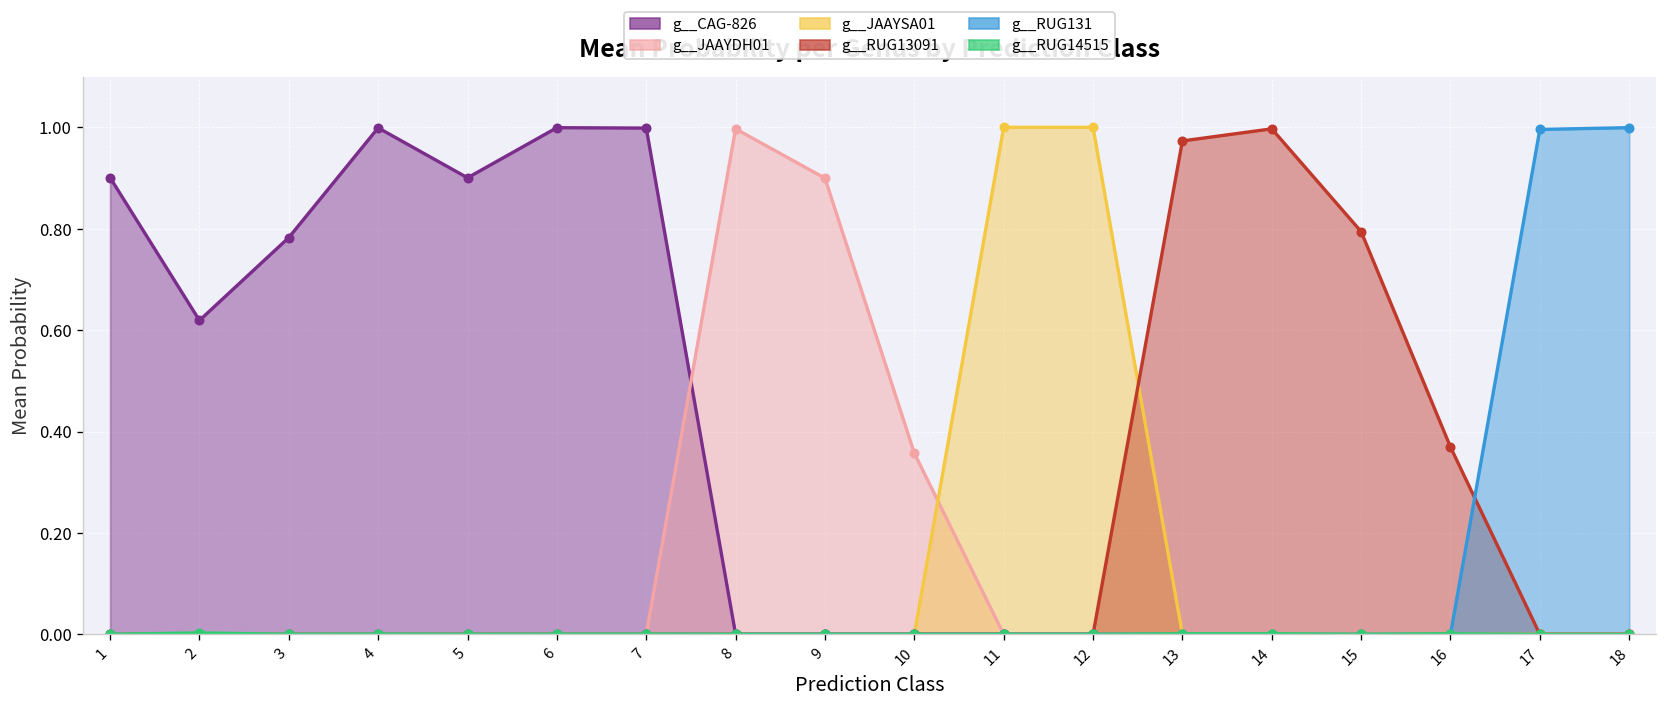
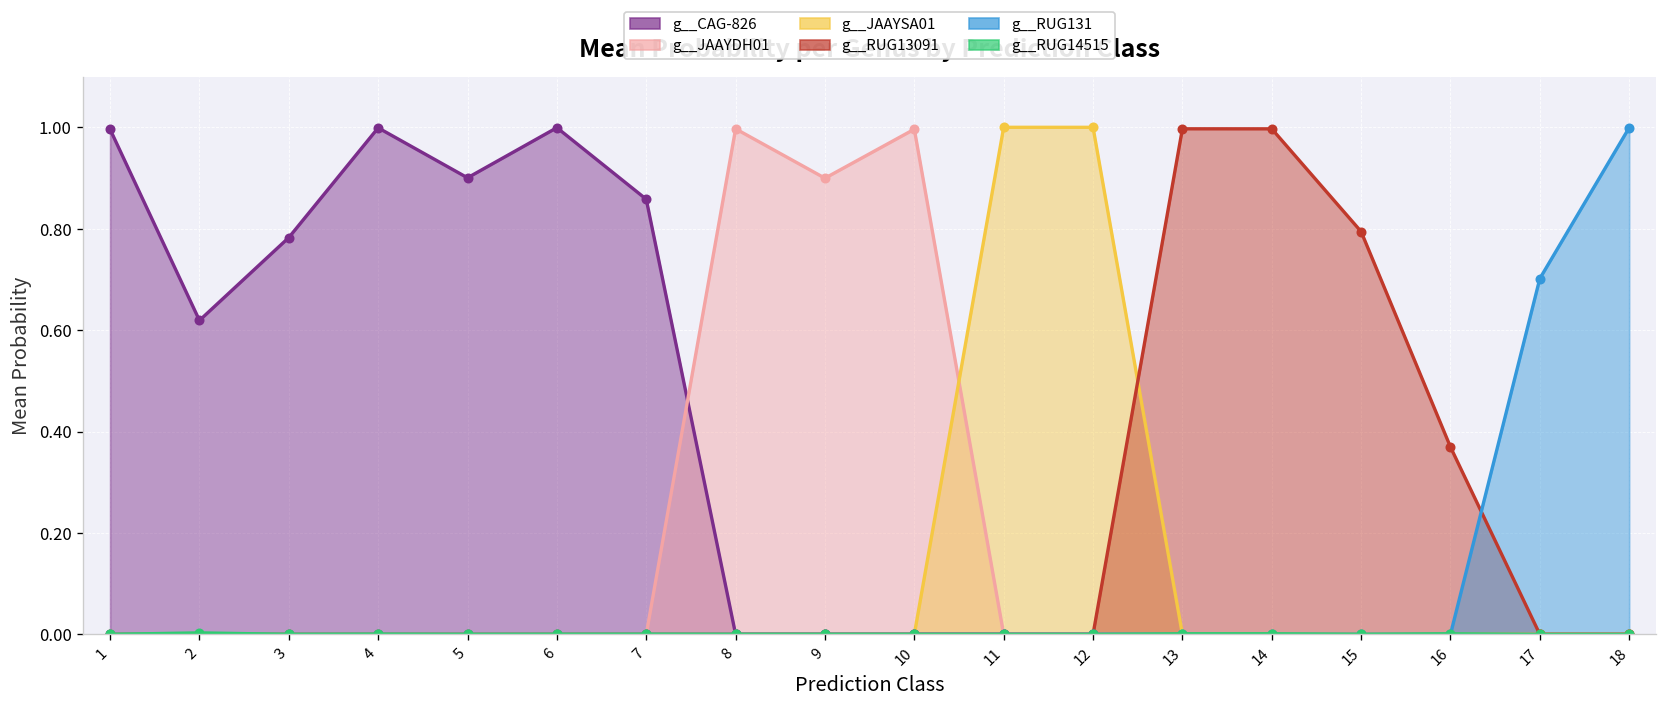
  {
    "g__CAG-826": {
-     "1": 0.90,
+     "1": 1.00,
      "2": 0.62,
      "3": 0.78,
      "4": 1.00,
      "5": 0.90,
      "6": 1.00,
-     "7": 1.00
+     "7": 0.86
    },
    "g__JAAYDH01": {
      "8": 1.00,
      "9": 0.90,
-     "10": 0.36
+     "10": 1.00
    },
    "g__JAAYSA01": {
      "11": 1.00,
      "12": 1.00
    },
    "g__RUG13091": {
-     "13": 0.97,
+     "13": 1.00,
      "14": 1.00,
      "15": 0.79,
      "16": 0.37
    },
    "g__RUG131": {
-     "17": 1.00,
+     "17": 0.70,
      "18": 1.00
    }
  }
